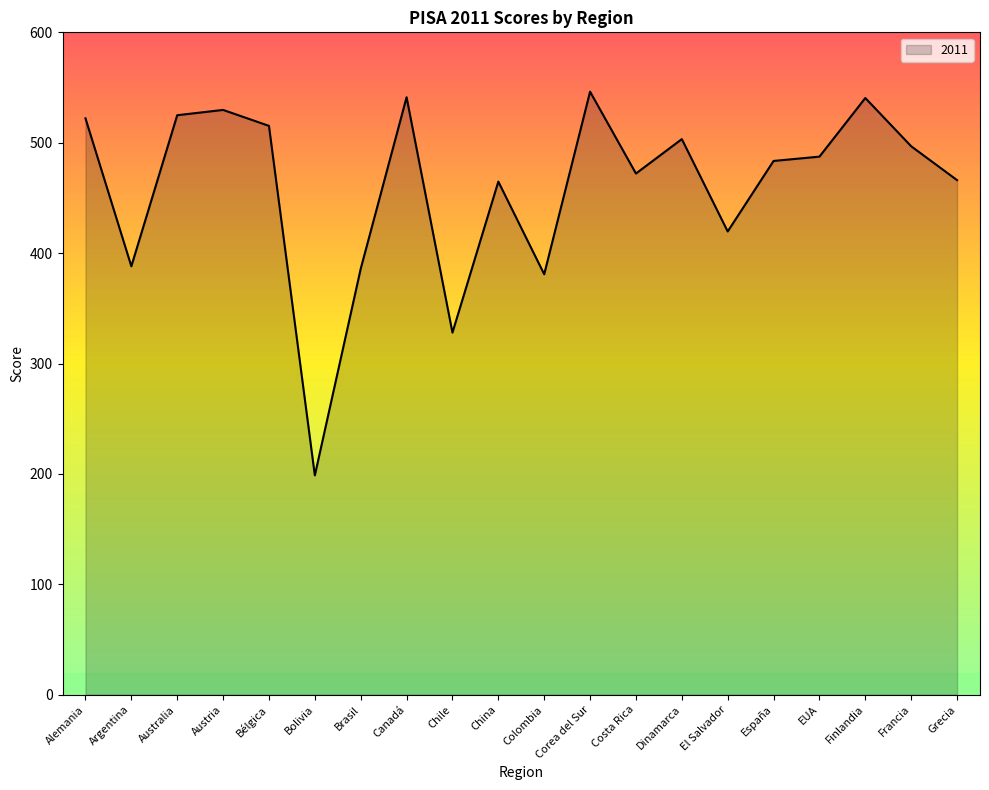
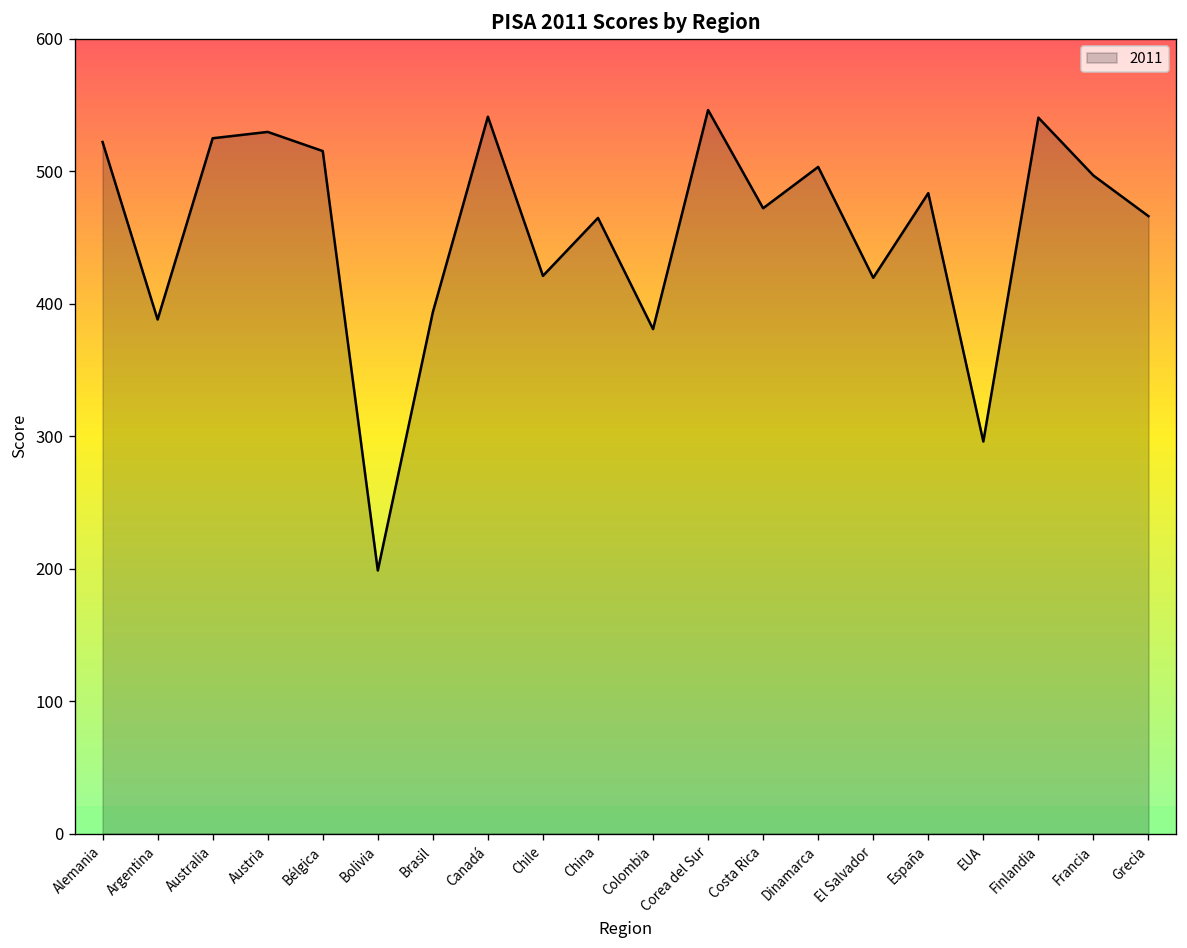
  {
    "Alemania": 522,
    "Argentina": 388,
    "Australia": 525,
    "Austria": 530,
    "Bélgica": 515,
    "Bolivia": 199,
-   "Brasil": 386,
+   "Brasil": 394,
    "Canadá": 541,
-   "Chile": 328,
+   "Chile": 421,
    "China": 465,
    "Colombia": 381,
    "Corea del Sur": 546,
    "Costa Rica": 472,
    "Dinamarca": 503,
    "El Salvador": 420,
    "España": 483,
-   "EUA": 487,
+   "EUA": 296,
    "Finlandia": 541,
    "Francia": 497,
    "Grecia": 466
  }
